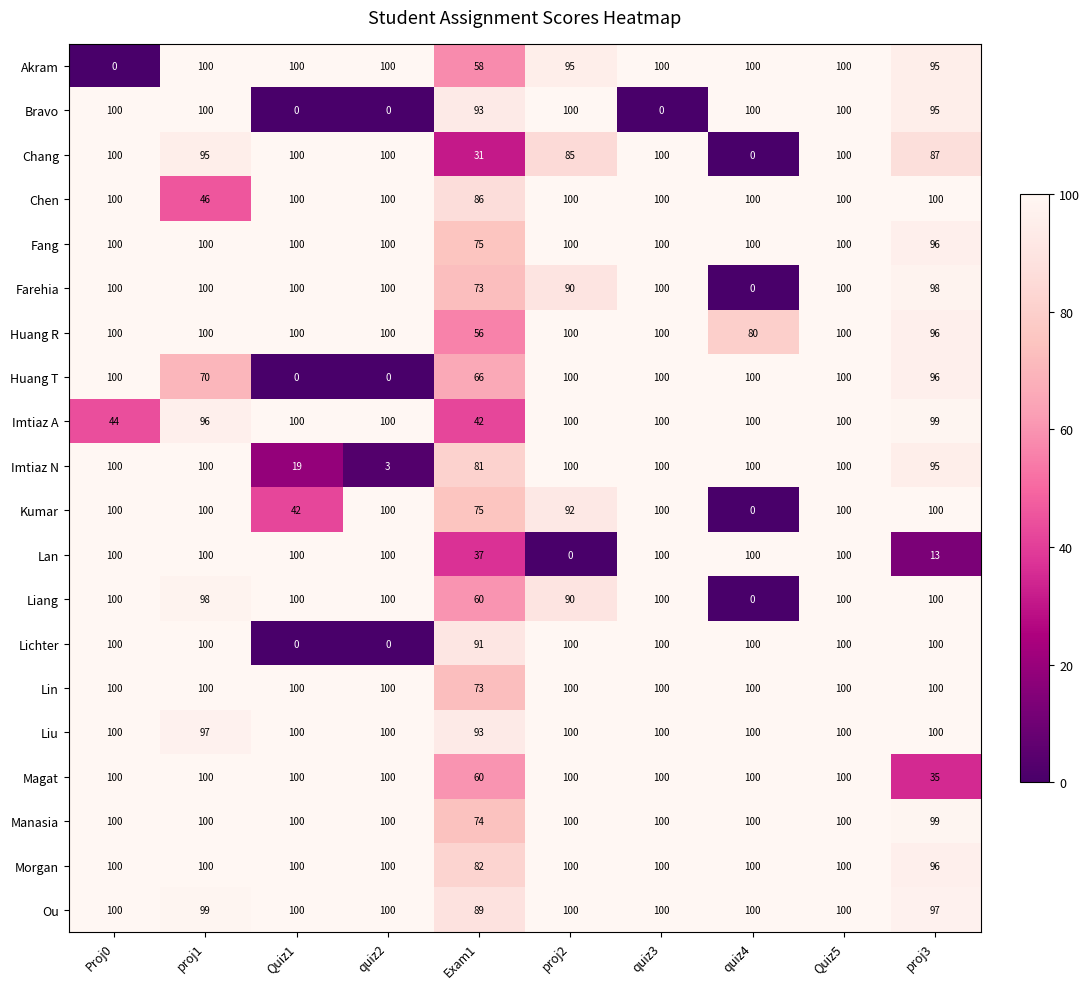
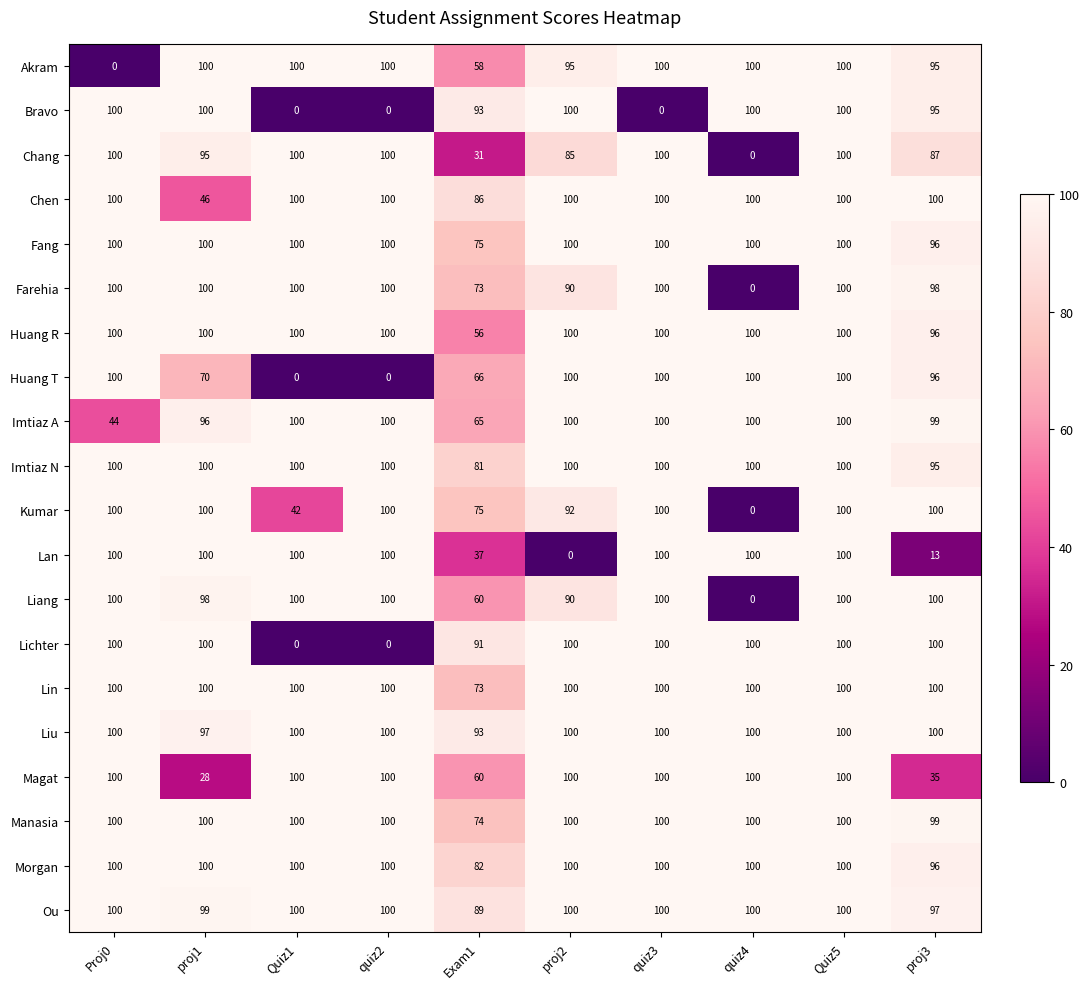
  {
    "Akram": {
      "Proj0": 0,
      "proj1": 100,
      "Quiz1": 100,
      "quiz2": 100,
      "Exam1": 58,
      "proj2": 95,
      "quiz3": 100,
      "quiz4": 100,
      "Quiz5": 100,
      "proj3": 95
    },
    "Bravo": {
      "Proj0": 100,
      "proj1": 100,
      "Quiz1": 0,
      "quiz2": 0,
      "Exam1": 93,
      "proj2": 100,
      "quiz3": 0,
      "quiz4": 100,
      "Quiz5": 100,
      "proj3": 95
    },
    "Chang": {
      "Proj0": 100,
      "proj1": 95,
      "Quiz1": 100,
      "quiz2": 100,
      "Exam1": 31,
      "proj2": 85,
      "quiz3": 100,
      "quiz4": 0,
      "Quiz5": 100,
      "proj3": 87
    },
    "Chen": {
      "Proj0": 100,
      "proj1": 46,
      "Quiz1": 100,
      "quiz2": 100,
      "Exam1": 86,
      "proj2": 100,
      "quiz3": 100,
      "quiz4": 100,
      "Quiz5": 100,
      "proj3": 100
    },
    "Fang": {
      "Proj0": 100,
      "proj1": 100,
      "Quiz1": 100,
      "quiz2": 100,
      "Exam1": 75,
      "proj2": 100,
      "quiz3": 100,
      "quiz4": 100,
      "Quiz5": 100,
      "proj3": 96
    },
    "Farehia": {
      "Proj0": 100,
      "proj1": 100,
      "Quiz1": 100,
      "quiz2": 100,
      "Exam1": 73,
      "proj2": 90,
      "quiz3": 100,
      "quiz4": 0,
      "Quiz5": 100,
      "proj3": 98
    },
    "Huang R": {
      "Proj0": 100,
      "proj1": 100,
      "Quiz1": 100,
      "quiz2": 100,
      "Exam1": 56,
      "proj2": 100,
      "quiz3": 100,
-     "quiz4": 80,
+     "quiz4": 100,
      "Quiz5": 100,
      "proj3": 96
    },
    "Huang T": {
      "Proj0": 100,
      "proj1": 70,
      "Quiz1": 0,
      "quiz2": 0,
      "Exam1": 66,
      "proj2": 100,
      "quiz3": 100,
      "quiz4": 100,
      "Quiz5": 100,
      "proj3": 96
    },
    "Imtiaz A": {
      "Proj0": 44,
      "proj1": 96,
      "Quiz1": 100,
      "quiz2": 100,
-     "Exam1": 42,
+     "Exam1": 65,
      "proj2": 100,
      "quiz3": 100,
      "quiz4": 100,
      "Quiz5": 100,
      "proj3": 99
    },
    "Imtiaz N": {
      "Proj0": 100,
      "proj1": 100,
-     "Quiz1": 19,
-     "quiz2": 3,
+     "Quiz1": 100,
+     "quiz2": 100,
      "Exam1": 81,
      "proj2": 100,
      "quiz3": 100,
      "quiz4": 100,
      "Quiz5": 100,
      "proj3": 95
    },
    "Kumar": {
      "Proj0": 100,
      "proj1": 100,
      "Quiz1": 42,
      "quiz2": 100,
      "Exam1": 75,
      "proj2": 92,
      "quiz3": 100,
      "quiz4": 0,
      "Quiz5": 100,
      "proj3": 100
    },
    "Lan": {
      "Proj0": 100,
      "proj1": 100,
      "Quiz1": 100,
      "quiz2": 100,
      "Exam1": 37,
      "proj2": 0,
      "quiz3": 100,
      "quiz4": 100,
      "Quiz5": 100,
      "proj3": 13
    },
    "Liang": {
      "Proj0": 100,
      "proj1": 98,
      "Quiz1": 100,
      "quiz2": 100,
      "Exam1": 60,
      "proj2": 90,
      "quiz3": 100,
      "quiz4": 0,
      "Quiz5": 100,
      "proj3": 100
    },
    "Lichter": {
      "Proj0": 100,
      "proj1": 100,
      "Quiz1": 0,
      "quiz2": 0,
      "Exam1": 91,
      "proj2": 100,
      "quiz3": 100,
      "quiz4": 100,
      "Quiz5": 100,
      "proj3": 100
    },
    "Lin": {
      "Proj0": 100,
      "proj1": 100,
      "Quiz1": 100,
      "quiz2": 100,
      "Exam1": 73,
      "proj2": 100,
      "quiz3": 100,
      "quiz4": 100,
      "Quiz5": 100,
      "proj3": 100
    },
    "Liu": {
      "Proj0": 100,
      "proj1": 97,
      "Quiz1": 100,
      "quiz2": 100,
      "Exam1": 93,
      "proj2": 100,
      "quiz3": 100,
      "quiz4": 100,
      "Quiz5": 100,
      "proj3": 100
    },
    "Magat": {
      "Proj0": 100,
-     "proj1": 100,
+     "proj1": 28,
      "Quiz1": 100,
      "quiz2": 100,
      "Exam1": 60,
      "proj2": 100,
      "quiz3": 100,
      "quiz4": 100,
      "Quiz5": 100,
      "proj3": 35
    },
    "Manasia": {
      "Proj0": 100,
      "proj1": 100,
      "Quiz1": 100,
      "quiz2": 100,
      "Exam1": 74,
      "proj2": 100,
      "quiz3": 100,
      "quiz4": 100,
      "Quiz5": 100,
      "proj3": 99
    },
    "Morgan": {
      "Proj0": 100,
      "proj1": 100,
      "Quiz1": 100,
      "quiz2": 100,
      "Exam1": 82,
      "proj2": 100,
      "quiz3": 100,
      "quiz4": 100,
      "Quiz5": 100,
      "proj3": 96
    },
    "Ou": {
      "Proj0": 100,
      "proj1": 99,
      "Quiz1": 100,
      "quiz2": 100,
      "Exam1": 89,
      "proj2": 100,
      "quiz3": 100,
      "quiz4": 100,
      "Quiz5": 100,
      "proj3": 97
    }
  }
